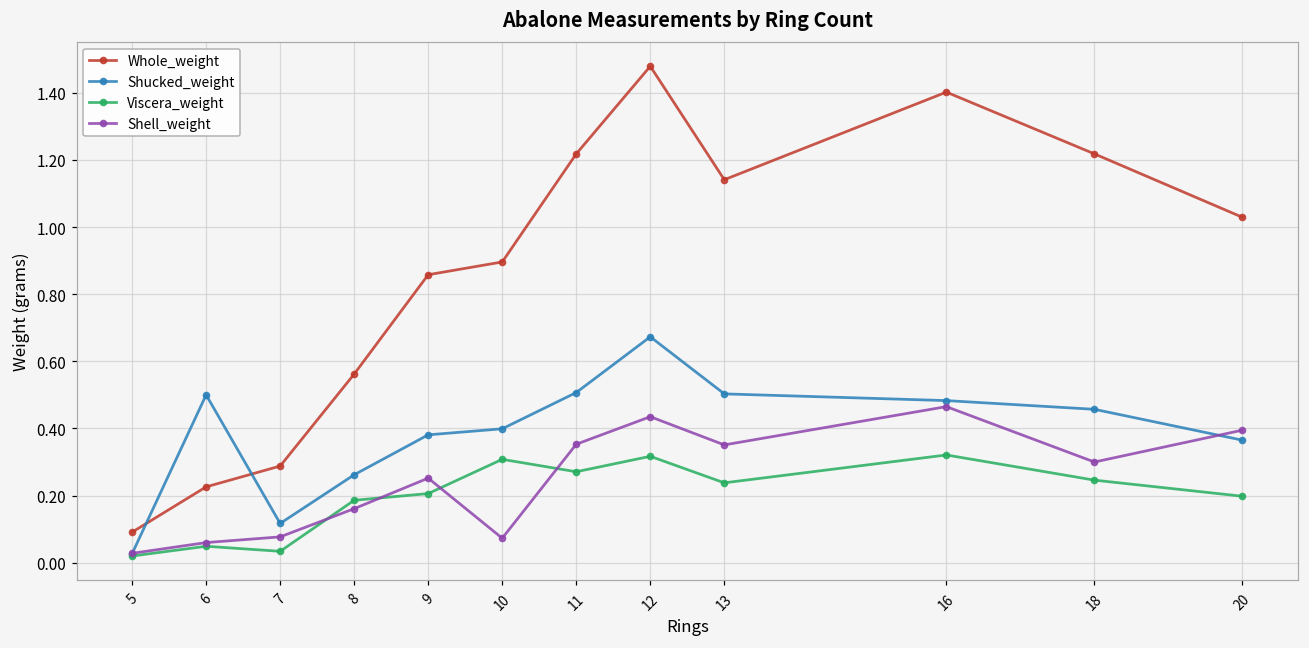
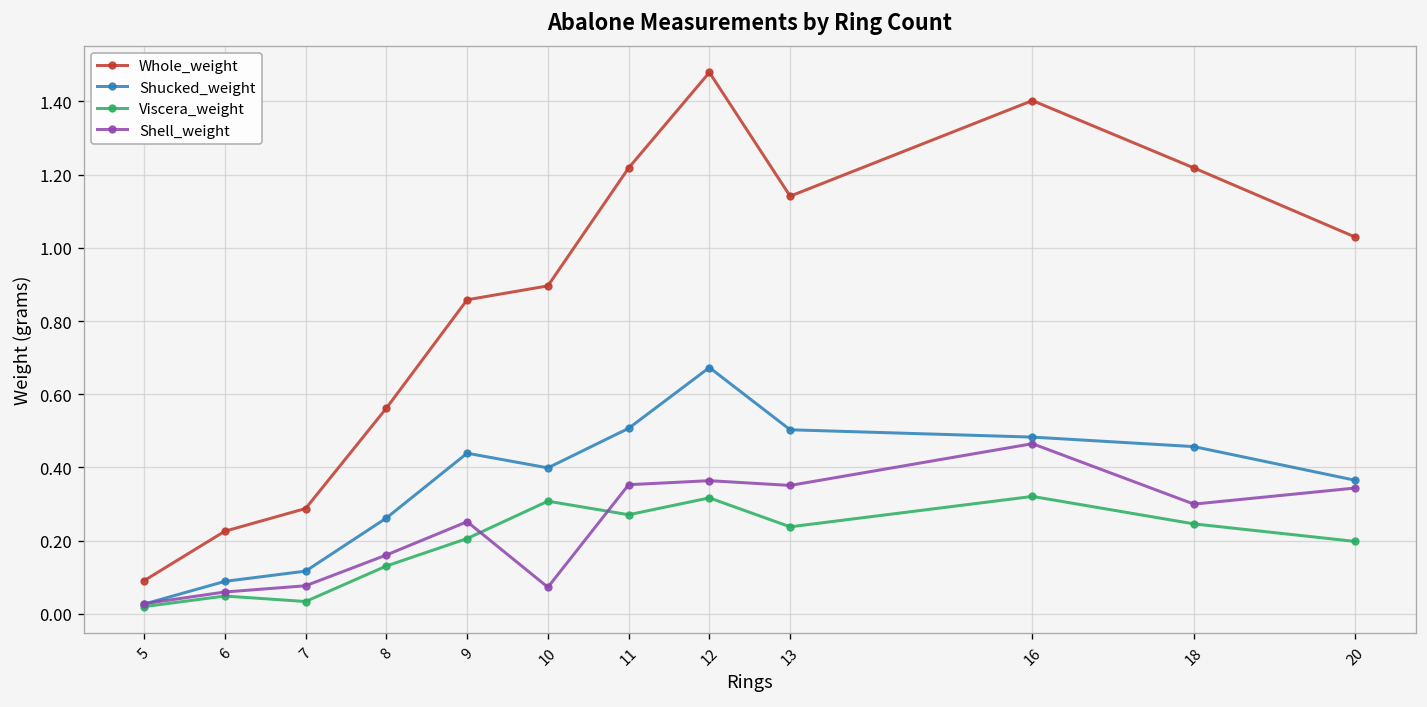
  {
    "Whole_weight": {
      "5": 0.09,
      "6": 0.23,
      "7": 0.29,
      "8": 0.56,
      "9": 0.86,
      "10": 0.90,
      "11": 1.22,
      "12": 1.48,
      "13": 1.14,
      "16": 1.40,
      "18": 1.22,
      "20": 1.03
    },
    "Shucked_weight": {
-     "6": 0.50,
+     "6": 0.09,
      "7": 0.12,
      "8": 0.26,
-     "9": 0.38,
+     "9": 0.44,
      "10": 0.40,
      "11": 0.51,
      "12": 0.67,
      "13": 0.50,
      "16": 0.48,
      "18": 0.46,
      "20": 0.37
    },
    "Viscera_weight": {
      "6": 0.05,
      "7": 0.03,
-     "8": 0.19,
+     "8": 0.13,
      "9": 0.21,
      "10": 0.31,
      "11": 0.27,
      "12": 0.32,
      "13": 0.24,
      "16": 0.32,
      "18": 0.25,
      "20": 0.20
    },
    "Shell_weight": {
      "6": 0.06,
      "7": 0.08,
      "8": 0.16,
      "9": 0.25,
      "10": 0.07,
      "11": 0.35,
-     "12": 0.44,
+     "12": 0.36,
      "13": 0.35,
      "16": 0.47,
      "18": 0.30,
-     "20": 0.40
+     "20": 0.34
    }
  }
